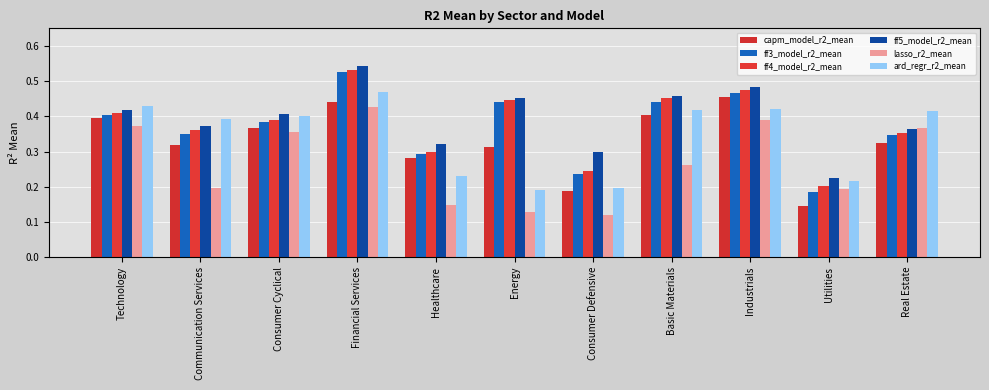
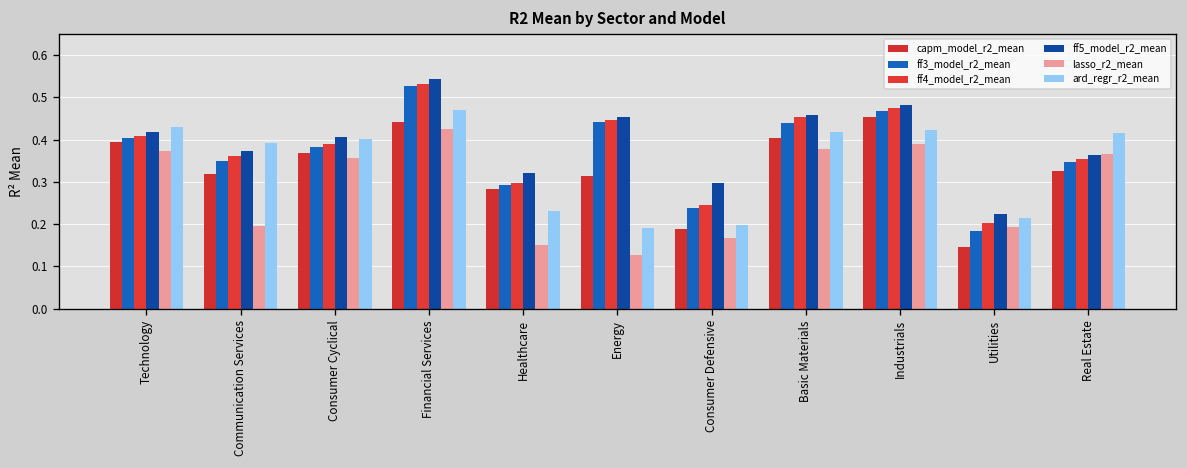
  {
    "lasso_r2_mean": {
      "Technology": 0.37,
      "Communication Services": 0.20,
      "Consumer Cyclical": 0.36,
      "Financial Services": 0.43,
      "Healthcare": 0.15,
      "Energy": 0.13,
-     "Consumer Defensive": 0.12,
-     "Basic Materials": 0.26,
+     "Consumer Defensive": 0.17,
+     "Basic Materials": 0.38,
      "Industrials": 0.39,
      "Utilities": 0.19,
      "Real Estate": 0.37
    },
    "ard_regr_r2_mean": {
      "Technology": 0.43,
      "Communication Services": 0.39,
      "Consumer Cyclical": 0.40,
      "Financial Services": 0.47,
      "Healthcare": 0.23,
      "Energy": 0.19,
      "Consumer Defensive": 0.20,
      "Basic Materials": 0.42,
      "Industrials": 0.42,
      "Utilities": 0.22,
      "Real Estate": 0.42
    }
  }
